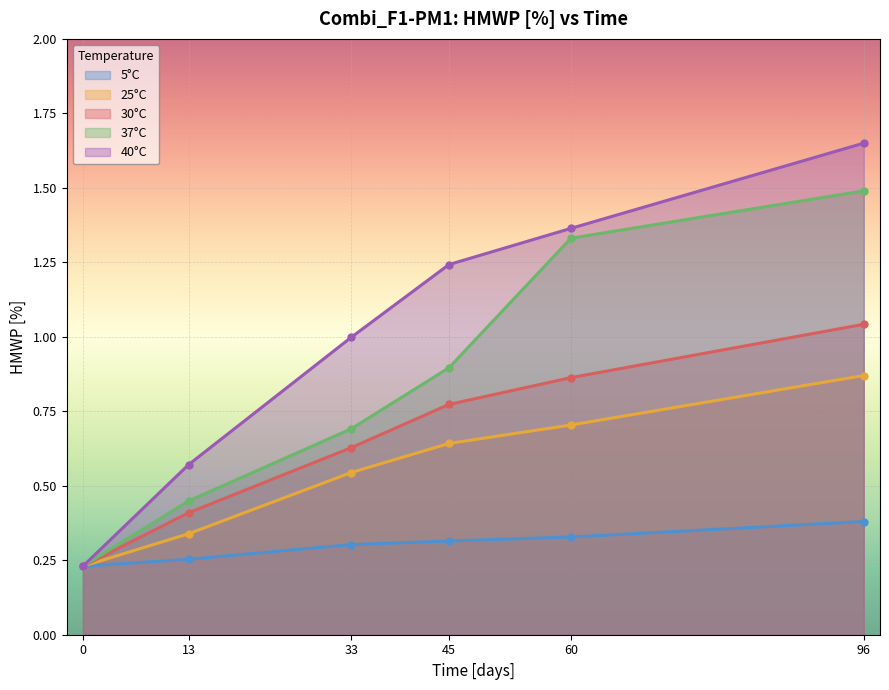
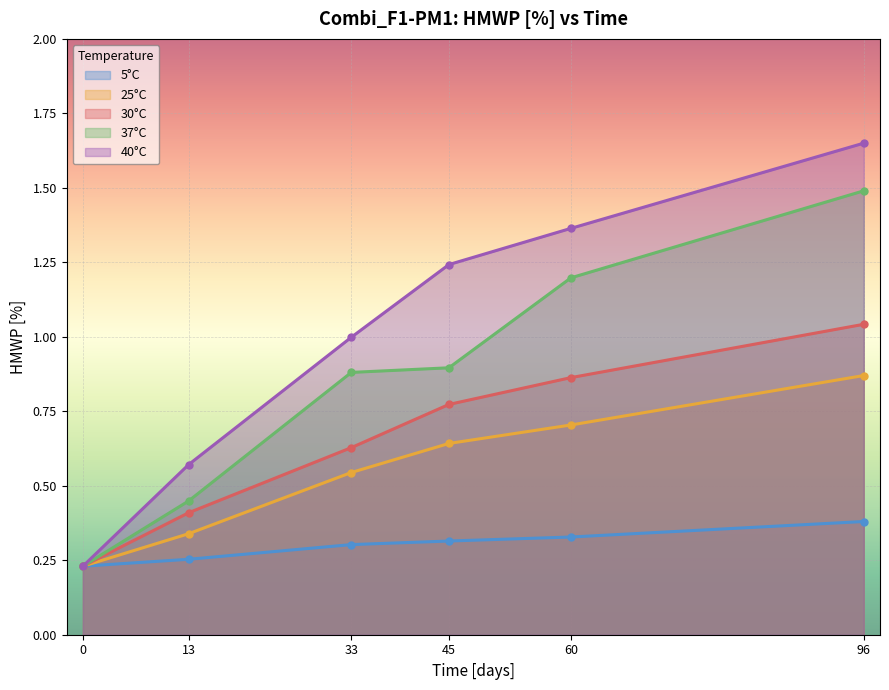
  {
    "37°C": {
      "13": 0.45,
-     "33": 0.69,
+     "33": 0.88,
      "45": 0.90,
-     "60": 1.33,
+     "60": 1.20,
      "96": 1.49
    }
  }
